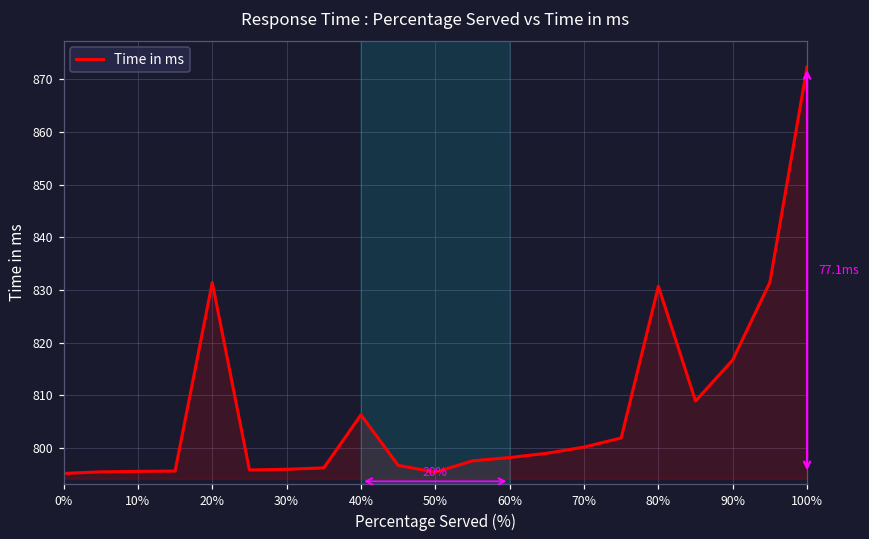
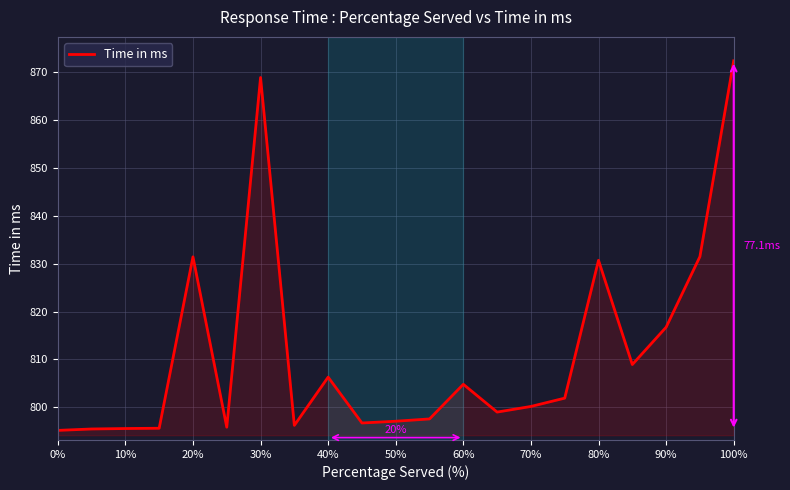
  {
    "0%": 795,
    "10%": 796,
    "20%": 831,
-   "30%": 796,
+   "30%": 869,
    "40%": 806,
-   "50%": 795,
-   "60%": 798,
+   "50%": 797,
+   "60%": 805,
    "70%": 800,
    "80%": 831,
    "90%": 817,
    "100%": 872
  }
